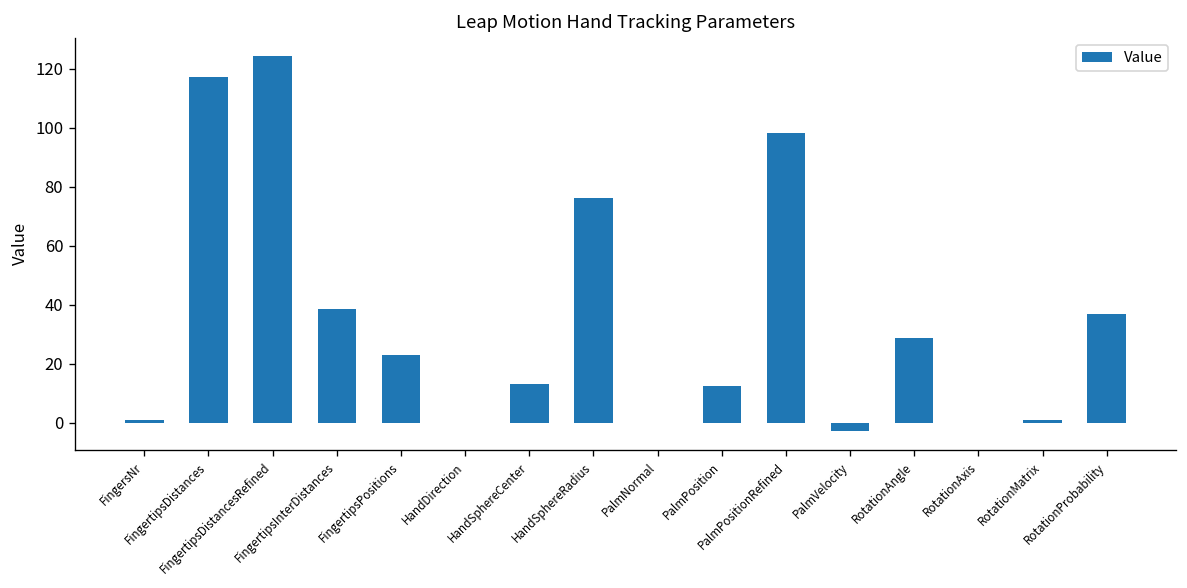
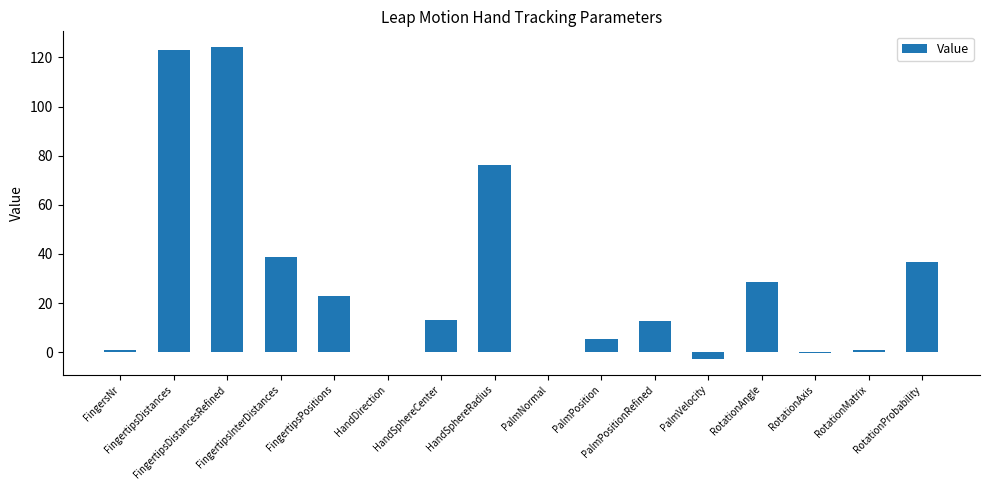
  {
-   "FingertipsDistances": 117,
+   "FingertipsDistances": 123,
    "FingertipsDistancesRefined": 124,
    "FingertipsInterDistances": 39,
    "FingertipsPositions": 23,
    "HandSphereCenter": 13,
    "HandSphereRadius": 76,
-   "PalmPosition": 12,
-   "PalmPositionRefined": 98,
+   "PalmPosition": 5,
+   "PalmPositionRefined": 13,
    "PalmVelocity": -3,
    "RotationAngle": 29,
    "RotationProbability": 37
  }
